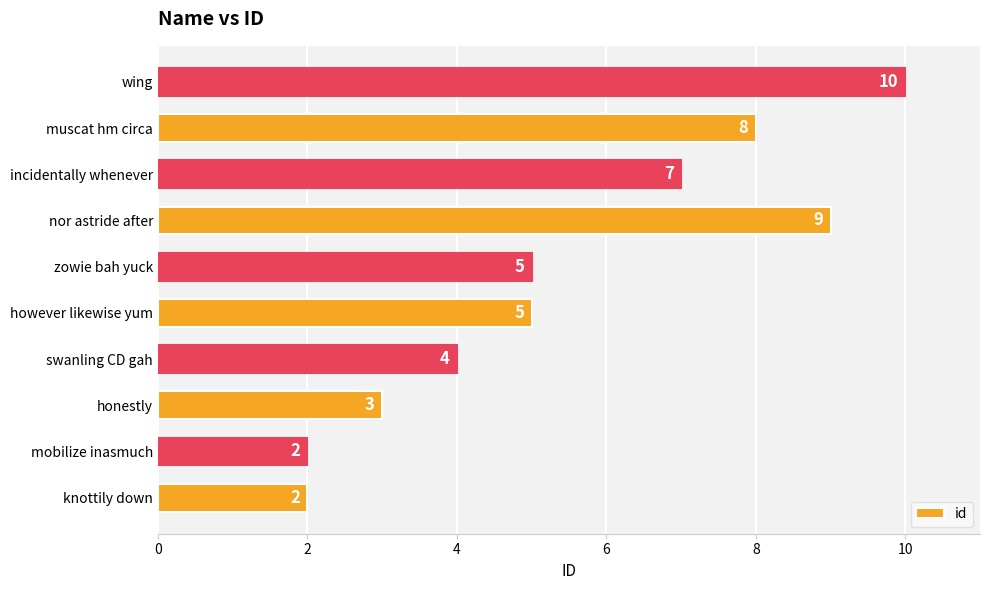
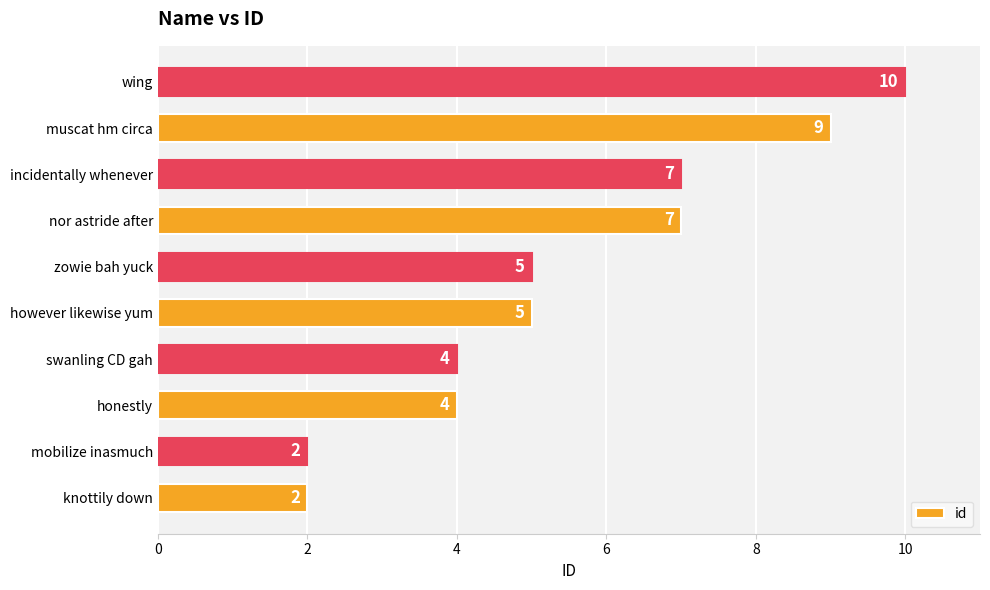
  {
    "wing": 10,
-   "muscat hm circa": 8,
+   "muscat hm circa": 9,
    "incidentally whenever": 7,
-   "nor astride after": 9,
+   "nor astride after": 7,
    "zowie bah yuck": 5,
    "however likewise yum": 5,
    "swanling CD gah": 4,
-   "honestly": 3,
+   "honestly": 4,
    "mobilize inasmuch": 2,
    "knottily down": 2
  }
